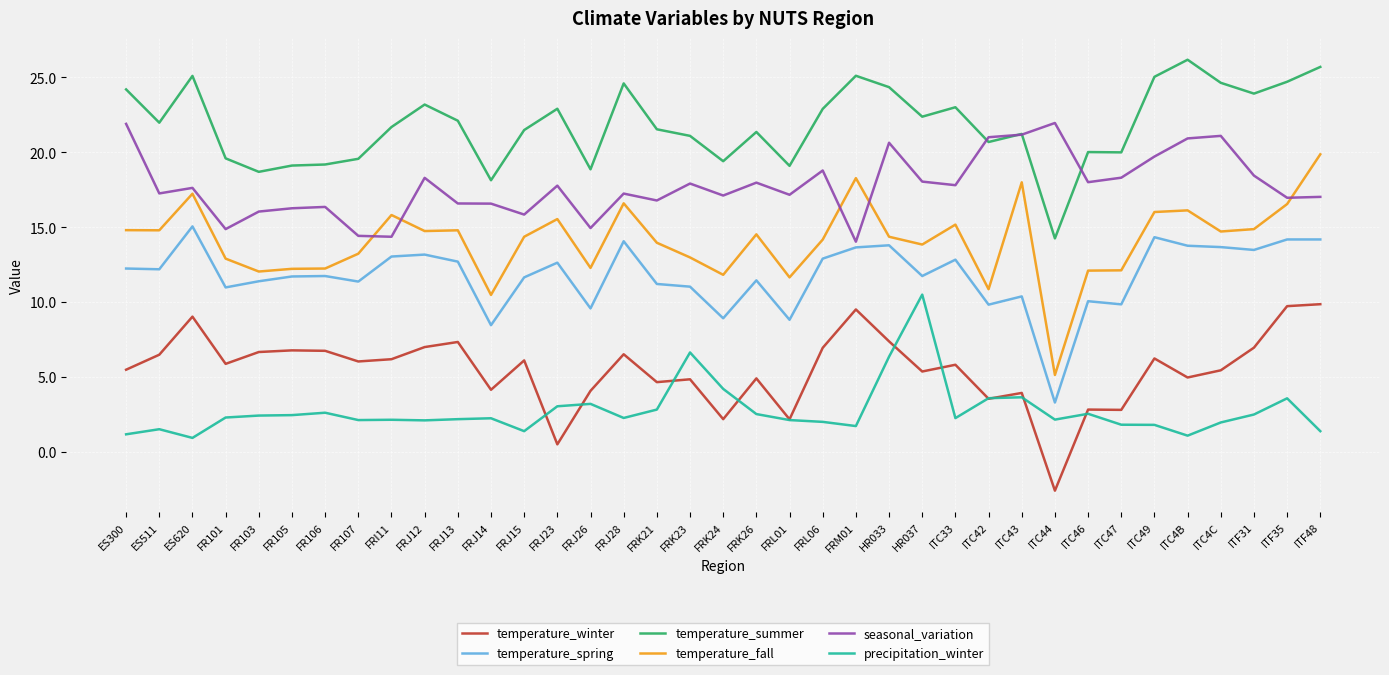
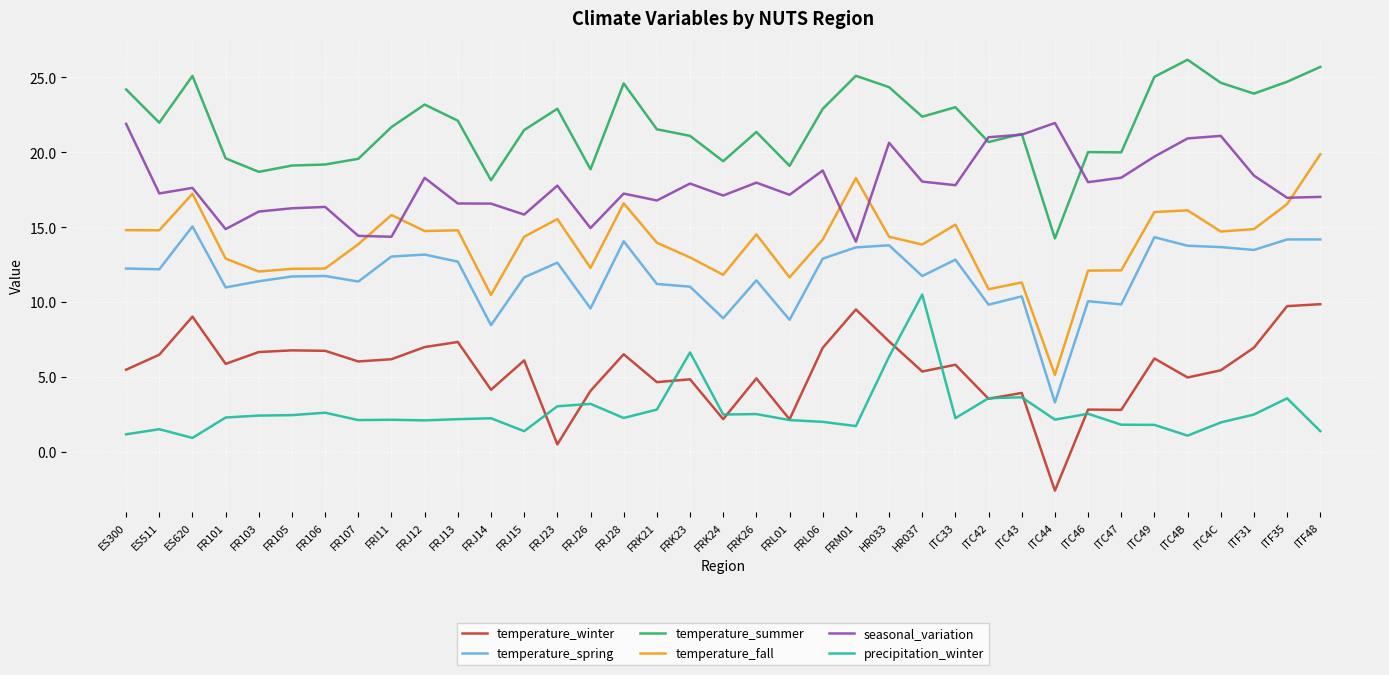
  {
    "temperature_fall": {
      "ES300": 14.8,
      "ES511": 14.8,
      "ES620": 17.2,
      "FR101": 12.9,
      "FR103": 12.1,
      "FR105": 12.2,
      "FR106": 12.3,
-     "FR107": 13.2,
+     "FR107": 13.9,
      "FRI11": 15.8,
      "FRJ12": 14.8,
      "FRJ13": 14.8,
      "FRJ14": 10.5,
      "FRJ15": 14.4,
      "FRJ23": 15.6,
      "FRJ26": 12.3,
      "FRJ28": 16.6,
      "FRK21": 14.0,
      "FRK23": 13.0,
      "FRK24": 11.8,
      "FRK26": 14.5,
      "FRL01": 11.7,
      "FRL06": 14.2,
      "FRM01": 18.3,
      "HR033": 14.4,
      "HR037": 13.9,
      "ITC33": 15.2,
      "ITC42": 10.9,
-     "ITC43": 18.0,
+     "ITC43": 11.3,
      "ITC44": 5.2,
      "ITC46": 12.1,
      "ITC47": 12.1,
      "ITC49": 16.0,
      "ITC4B": 16.1,
      "ITC4C": 14.7,
      "ITF31": 14.9,
      "ITF35": 16.6,
      "ITF48": 19.9
    },
    "precipitation_winter": {
      "ES300": 1.2,
      "ES511": 1.5,
      "ES620": 1.0,
      "FR101": 2.3,
      "FR103": 2.4,
      "FR105": 2.5,
      "FR106": 2.6,
      "FR107": 2.1,
      "FRI11": 2.2,
      "FRJ12": 2.1,
      "FRJ13": 2.2,
      "FRJ14": 2.3,
      "FRJ15": 1.4,
      "FRJ23": 3.1,
      "FRJ26": 3.2,
      "FRJ28": 2.3,
      "FRK21": 2.8,
      "FRK23": 6.7,
-     "FRK24": 4.2,
+     "FRK24": 2.5,
      "FRK26": 2.5,
      "FRL06": 2.0,
      "FRM01": 1.7,
      "HR033": 6.4,
      "HR037": 10.5,
      "ITC33": 2.3,
      "ITC43": 3.7,
      "ITC44": 2.2,
      "ITC46": 2.6,
      "ITC47": 1.8,
      "ITC49": 1.8,
      "ITC4B": 1.1,
      "ITC4C": 2.0,
      "ITF31": 2.5,
      "ITF35": 3.6,
      "ITF48": 1.4
    }
  }
